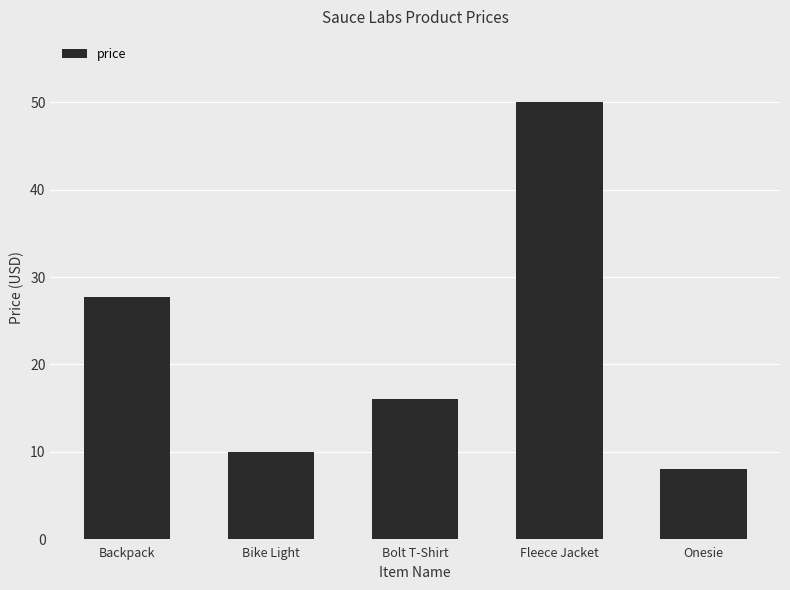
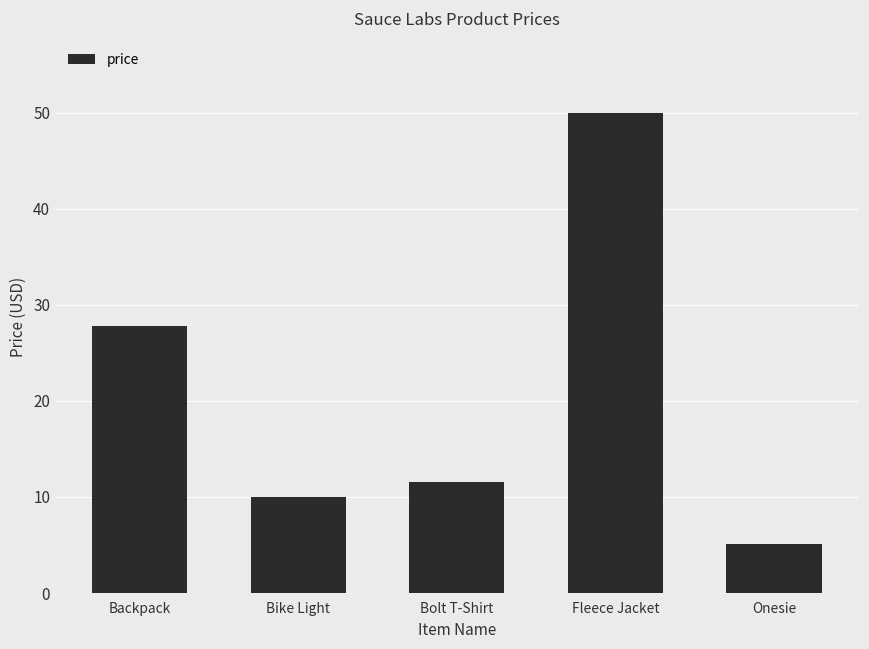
  {
    "Backpack": 28,
    "Bike Light": 10,
-   "Bolt T-Shirt": 16,
+   "Bolt T-Shirt": 12,
    "Fleece Jacket": 50,
-   "Onesie": 8
+   "Onesie": 5
  }
